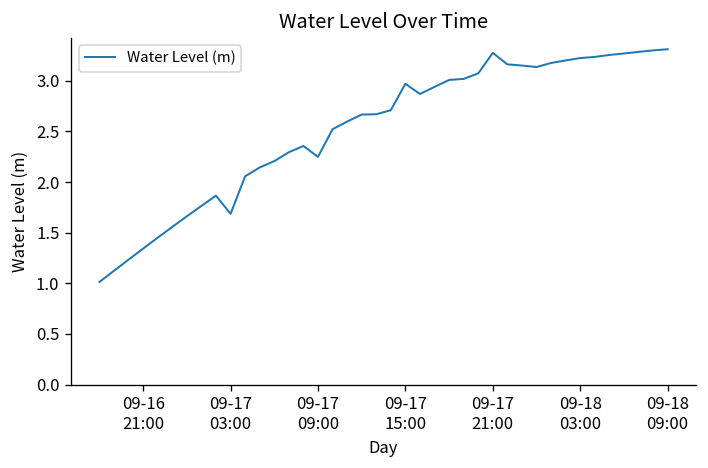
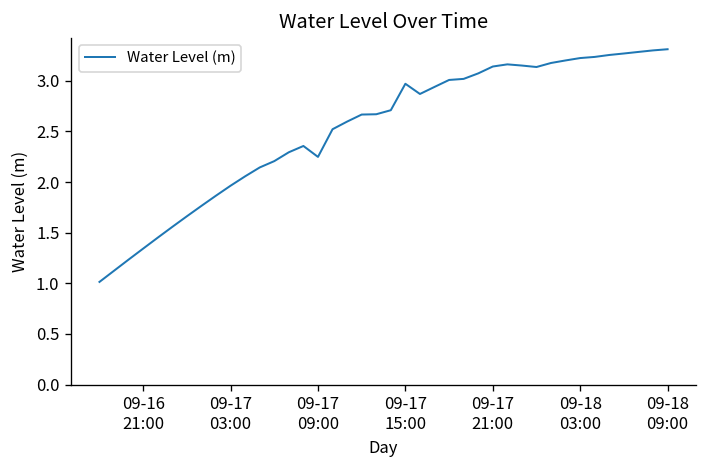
  {
    "09-16 21:00": 1.3,
-   "09-17 03:00": 1.7,
+   "09-17 03:00": 2.0,
    "09-17 09:00": 2.2,
    "09-17 15:00": 3.0,
-   "09-17 21:00": 3.3,
+   "09-17 21:00": 3.1,
    "09-18 03:00": 3.2,
    "09-18 09:00": 3.3
  }
